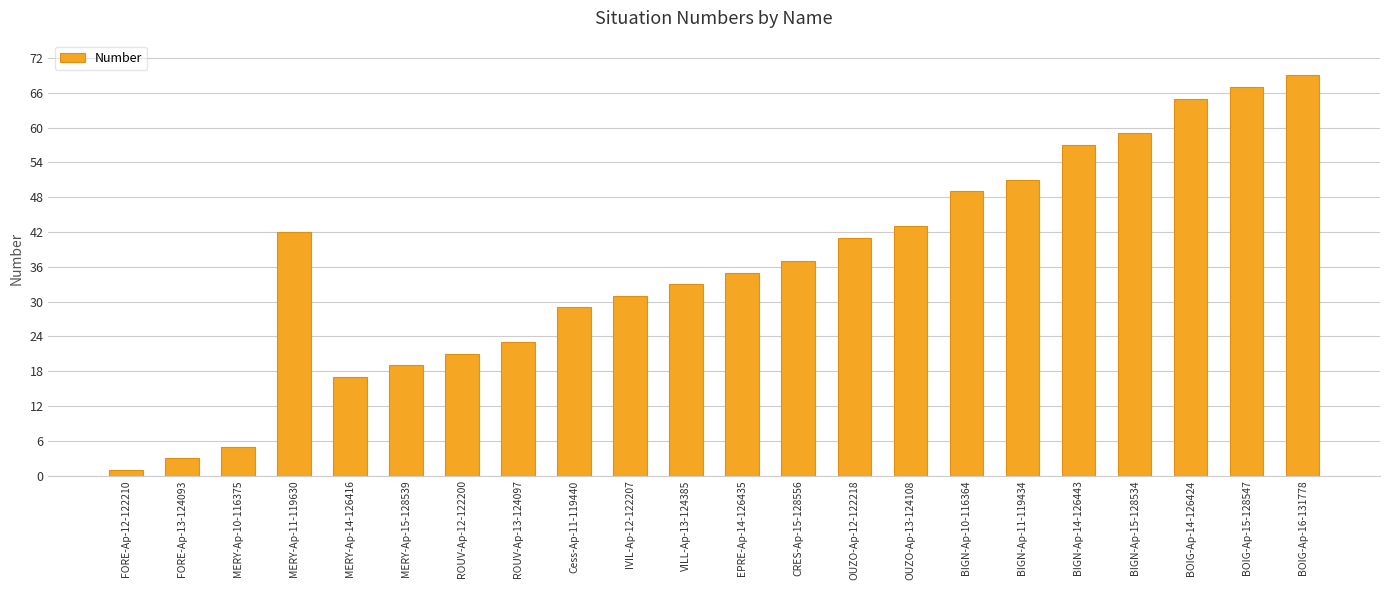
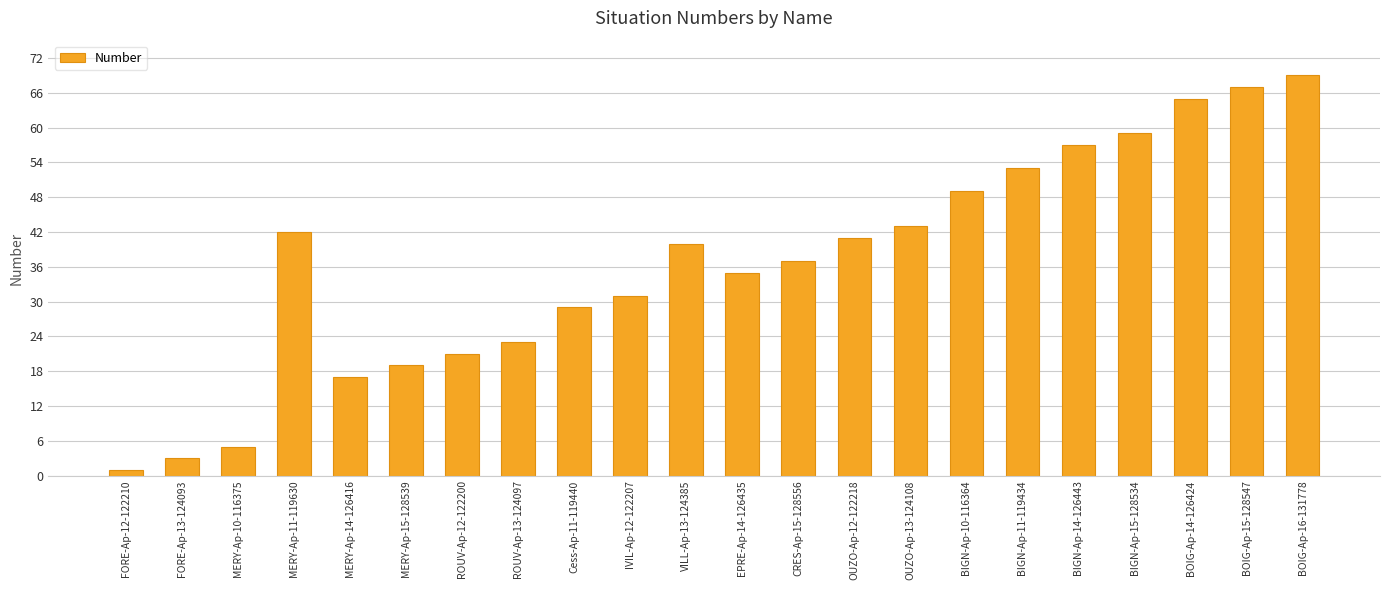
  {
    "FORE-Ap-12-122210": 1,
    "FORE-Ap-13-124093": 3,
    "MERY-Ap-10-116375": 5,
    "MERY-Ap-11-119630": 42,
    "MERY-Ap-14-126416": 17,
    "MERY-Ap-15-128539": 19,
    "ROUV-Ap-12-122200": 21,
    "ROUV-Ap-13-124097": 23,
    "Cess-Ap-11-119440": 29,
    "IVIL-Ap-12-122207": 31,
-   "VILL-Ap-13-124385": 33,
+   "VILL-Ap-13-124385": 40,
    "EPRE-Ap-14-126435": 35,
    "CRES-Ap-15-128556": 37,
    "OUZO-Ap-12-122218": 41,
    "OUZO-Ap-13-124108": 43,
    "BIGN-Ap-10-116364": 49,
-   "BIGN-Ap-11-119434": 51,
+   "BIGN-Ap-11-119434": 53,
    "BIGN-Ap-14-126443": 57,
    "BIGN-Ap-15-128534": 59,
    "BOIG-Ap-14-126424": 65,
    "BOIG-Ap-15-128547": 67,
    "BOIG-Ap-16-131778": 69
  }
